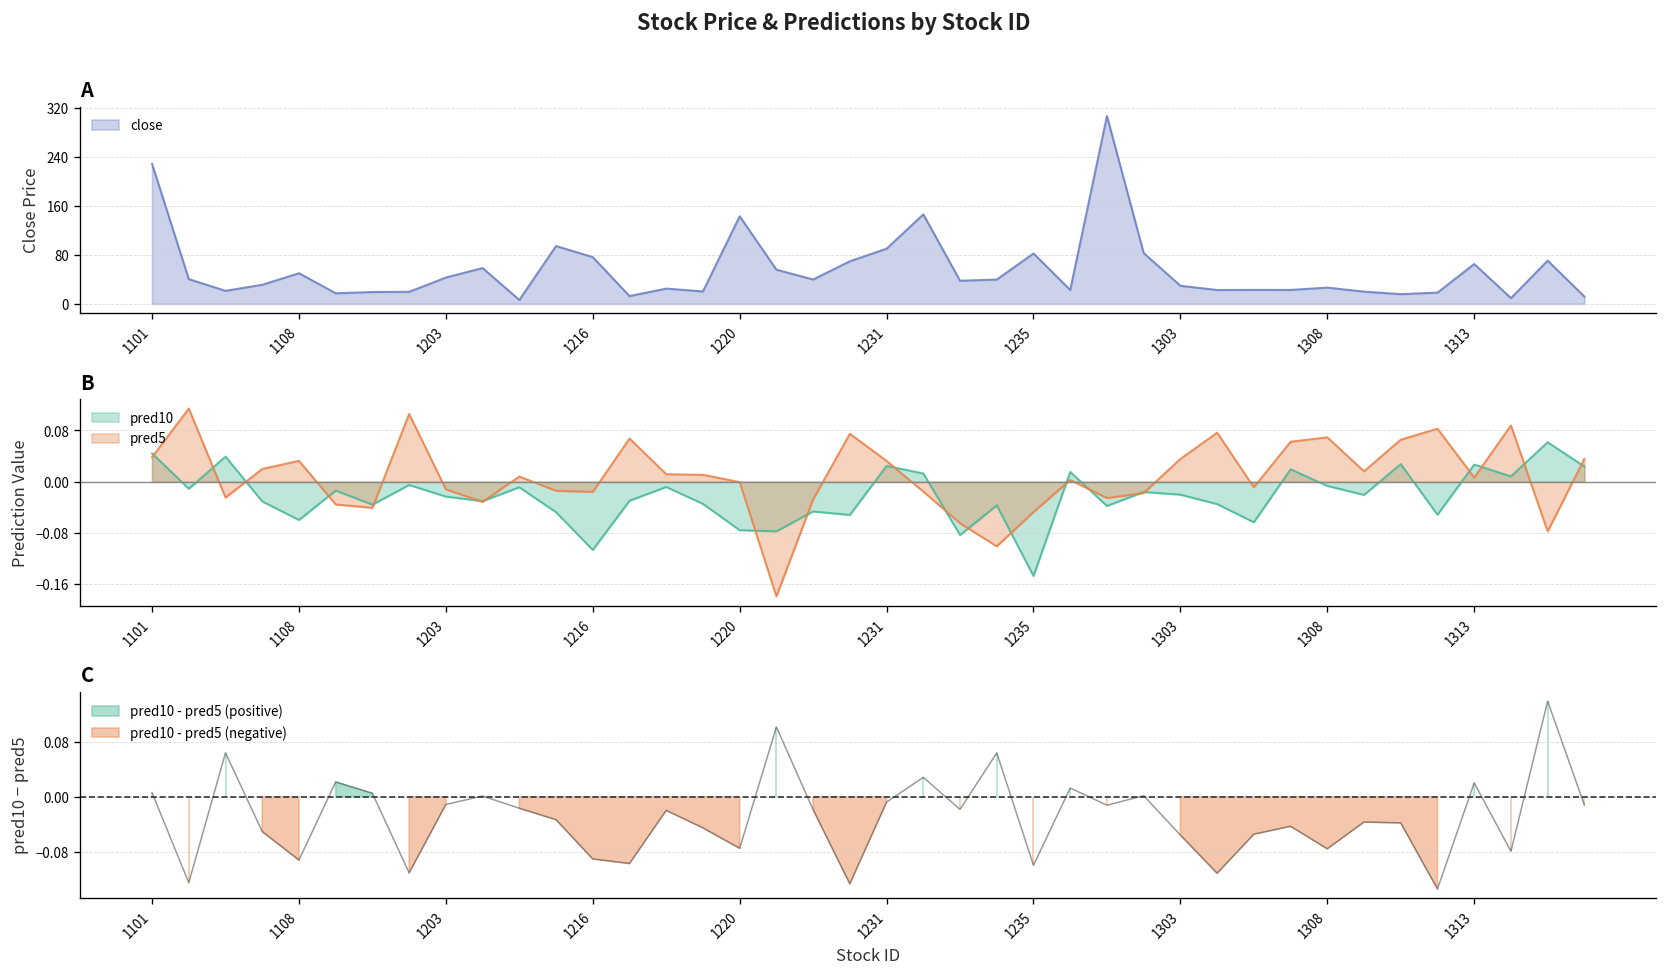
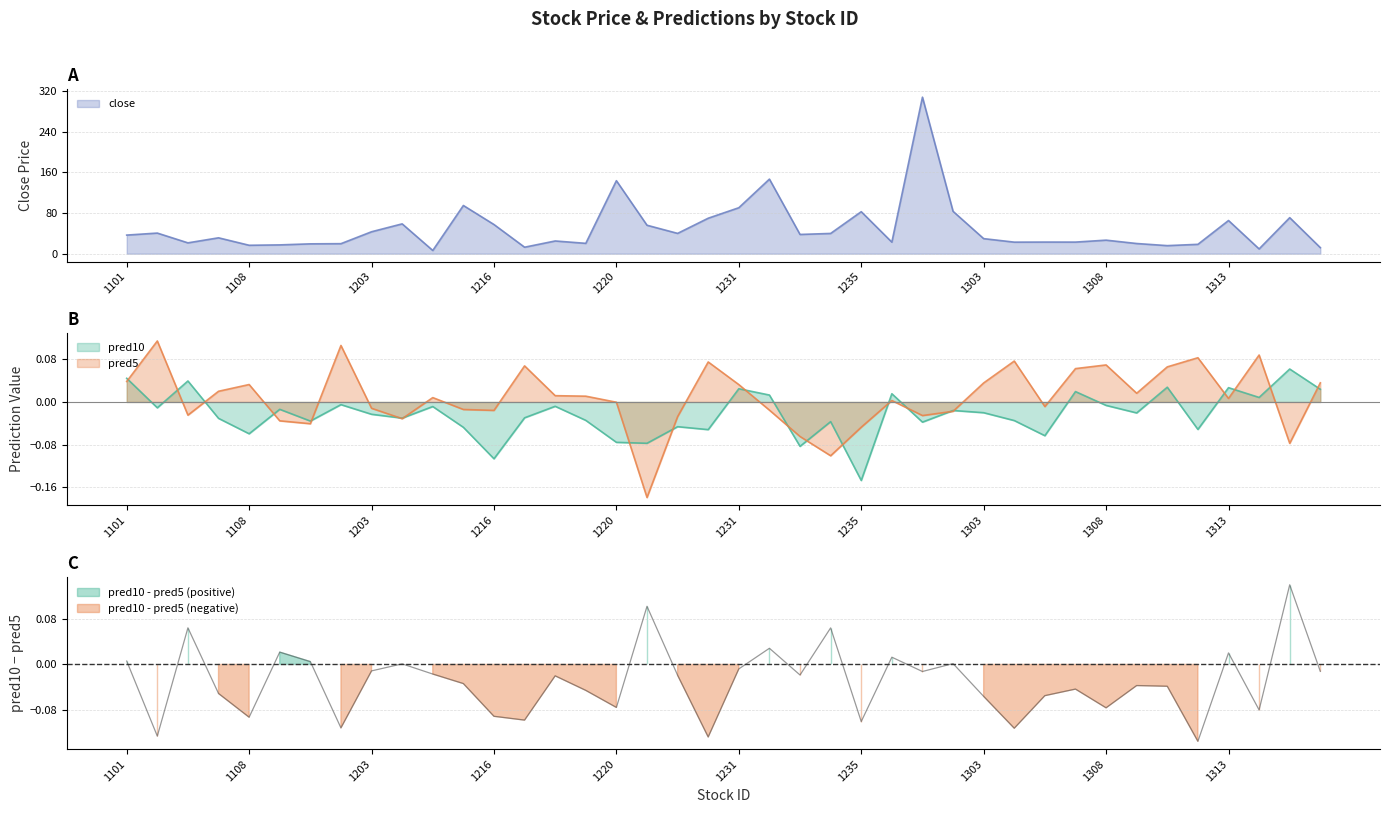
  {
    "A": {
-     "1101": 230,
-     "1108": 50,
+     "1101": 40,
+     "1108": 20,
      "1203": 40,
-     "1216": 80,
+     "1216": 60,
      "1220": 140,
      "1231": 90,
      "1235": 80,
      "1303": 30,
      "1308": 30,
      "1313": 70
    },
    "C": {
      "1101": 0.01,
      "1108": -0.09,
      "1203": -0.01,
      "1216": -0.09,
      "1220": -0.08,
      "1231": -0.01,
      "1235": -0.10,
      "1303": -0.06,
      "1308": -0.08,
      "1313": 0.02
    }
  }
